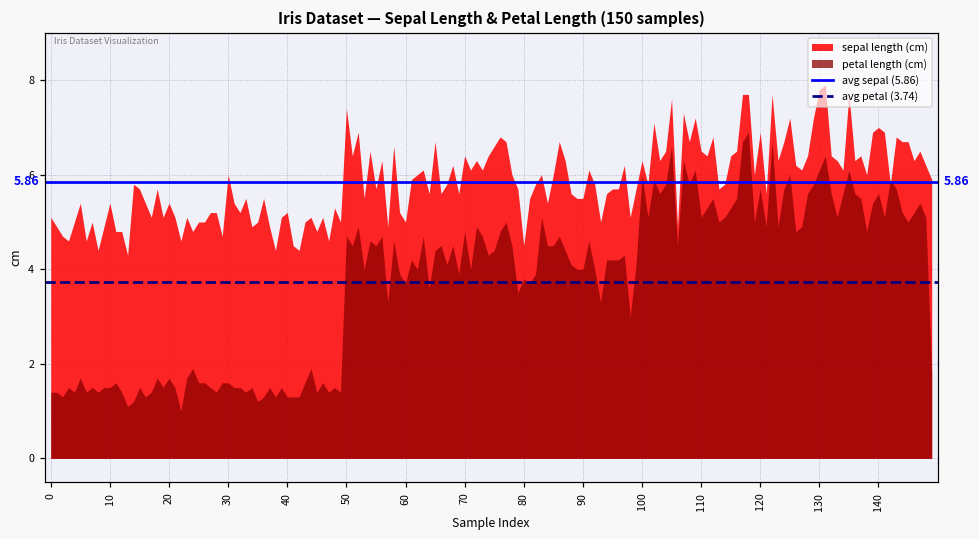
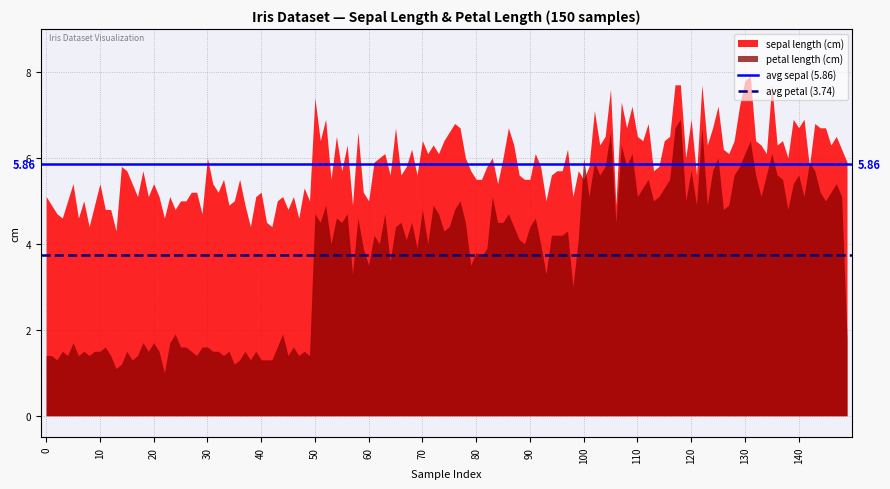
  {
    "sepal length (cm)": {
      "0": 5.1,
      "10": 5.4,
      "20": 5.4,
      "30": 6.0,
      "40": 5.2,
      "50": 7.4,
      "60": 5.0,
      "70": 6.4,
-     "80": 4.5,
+     "80": 5.5,
      "90": 5.5,
-     "100": 6.3,
+     "100": 5.5,
      "110": 6.5,
      "120": 6.9,
-     "140": 7.0
+     "140": 6.7
    },
    "petal length (cm)": {
      "0": 1.4,
      "10": 1.5,
      "20": 1.7,
      "30": 1.6,
      "40": 1.3,
      "50": 4.7,
-     "60": 3.7,
+     "60": 3.5,
      "70": 4.8,
      "80": 3.8,
-     "90": 4.0,
+     "90": 4.4,
      "100": 6.0,
      "110": 5.1,
      "120": 5.7,
      "130": 6.1,
      "140": 5.6
    }
  }
